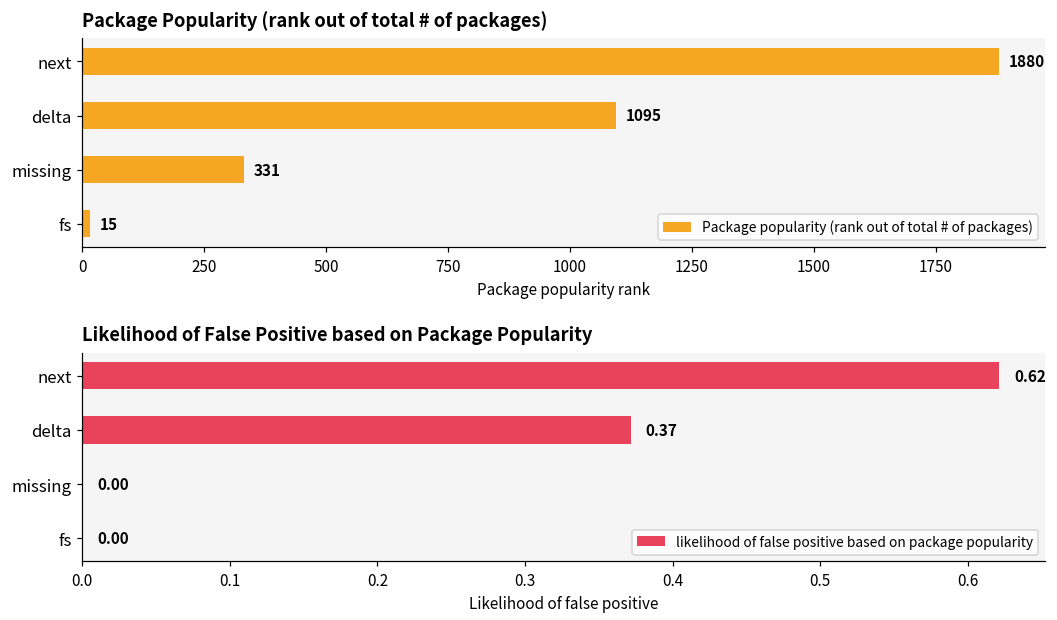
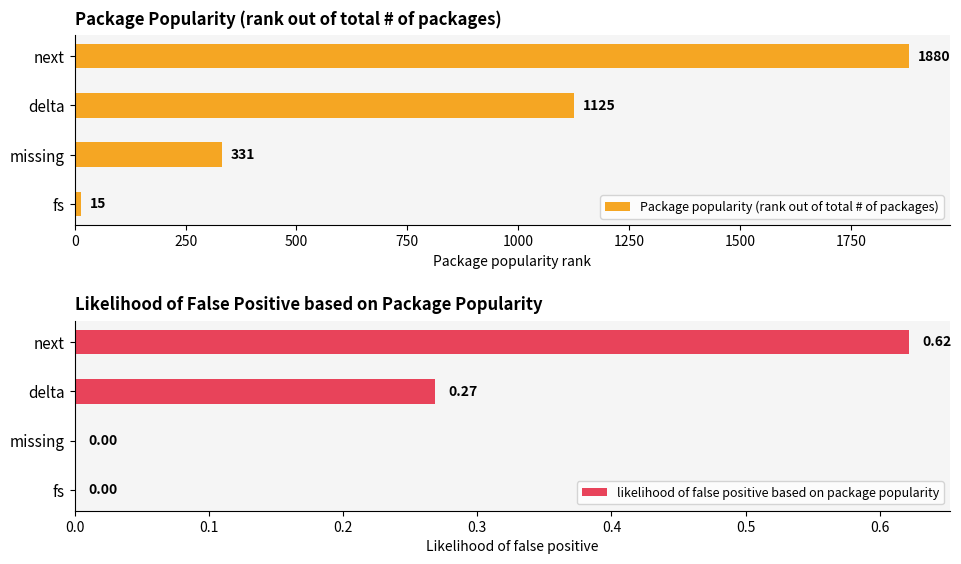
  {
    "Package Popularity (rank out of total # of packages)": {
      "next": 1880,
-     "delta": 1095,
+     "delta": 1125,
      "missing": 331,
      "fs": 15
    },
    "Likelihood of False Positive based on Package Popularity": {
      "next": 0.62,
-     "delta": 0.37,
+     "delta": 0.27,
      "missing": 0.00,
      "fs": 0.00
    }
  }
